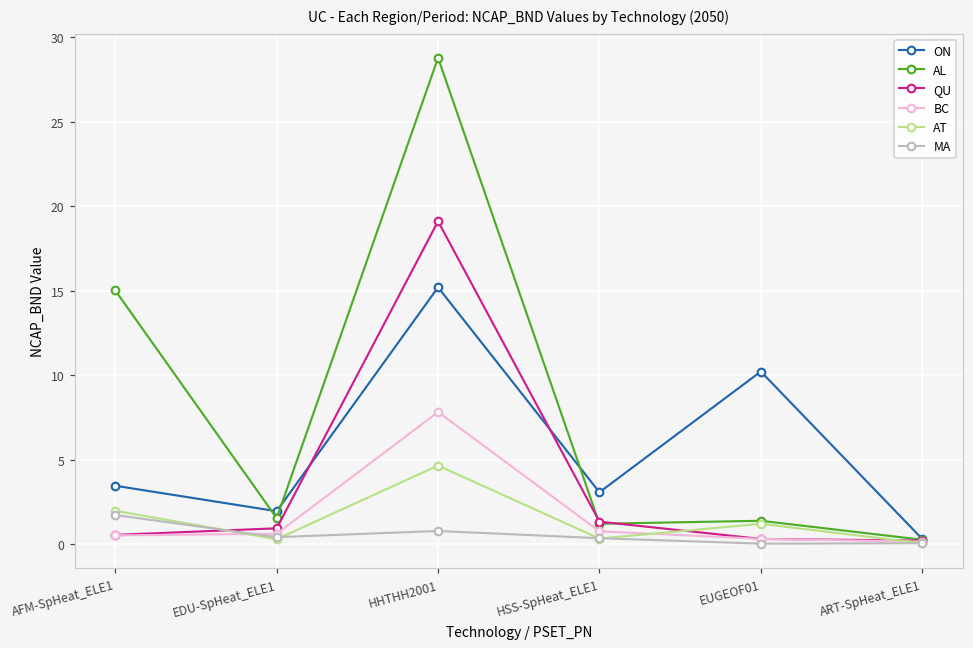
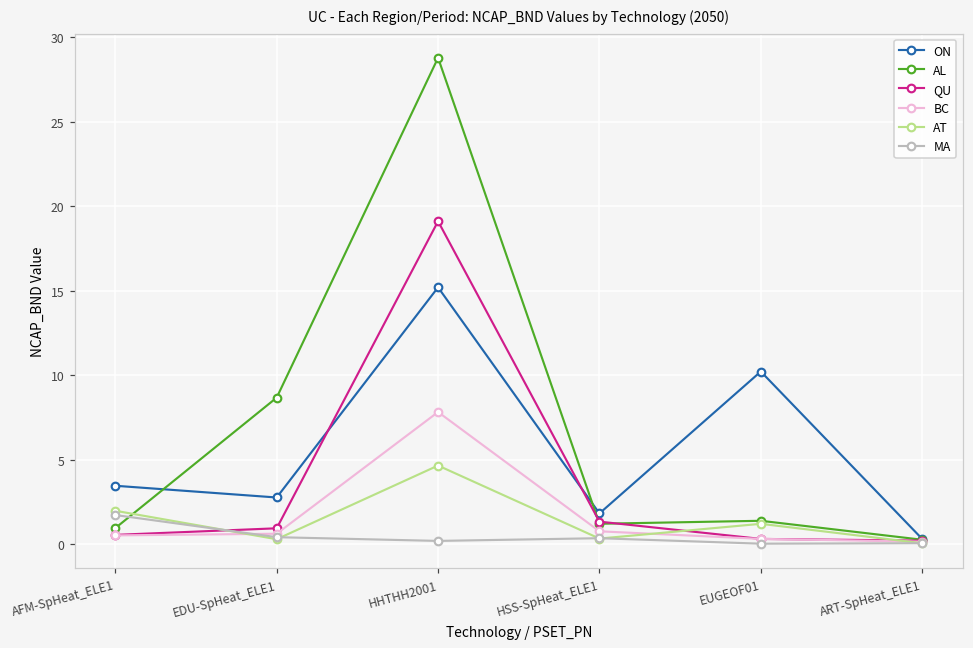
  {
    "ON": {
      "AFM-SpHeat_ELE1": 3.4,
-     "EDU-SpHeat_ELE1": 1.9,
+     "EDU-SpHeat_ELE1": 2.8,
      "HHTHH2001": 15.2,
-     "HSS-SpHeat_ELE1": 3.1,
+     "HSS-SpHeat_ELE1": 1.8,
      "EUGEOF01": 10.2
    },
    "AL": {
-     "AFM-SpHeat_ELE1": 15.0,
-     "EDU-SpHeat_ELE1": 1.5,
+     "AFM-SpHeat_ELE1": 0.9,
+     "EDU-SpHeat_ELE1": 8.7,
      "HHTHH2001": 28.8,
      "EUGEOF01": 1.4
    },
    "QU": {
      "EDU-SpHeat_ELE1": 0.9,
      "HHTHH2001": 19.1
    },
    "BC": {
      "EDU-SpHeat_ELE1": 0.6,
      "HHTHH2001": 7.8,
      "HSS-SpHeat_ELE1": 0.7
    },
    "AT": {
      "AFM-SpHeat_ELE1": 2.0,
      "HHTHH2001": 4.6,
      "EUGEOF01": 1.2
    },
    "MA": {
      "AFM-SpHeat_ELE1": 1.7,
-     "HHTHH2001": 0.8,
+     "HHTHH2001": 0.2,
      "EUGEOF01": 0.0
    }
  }
